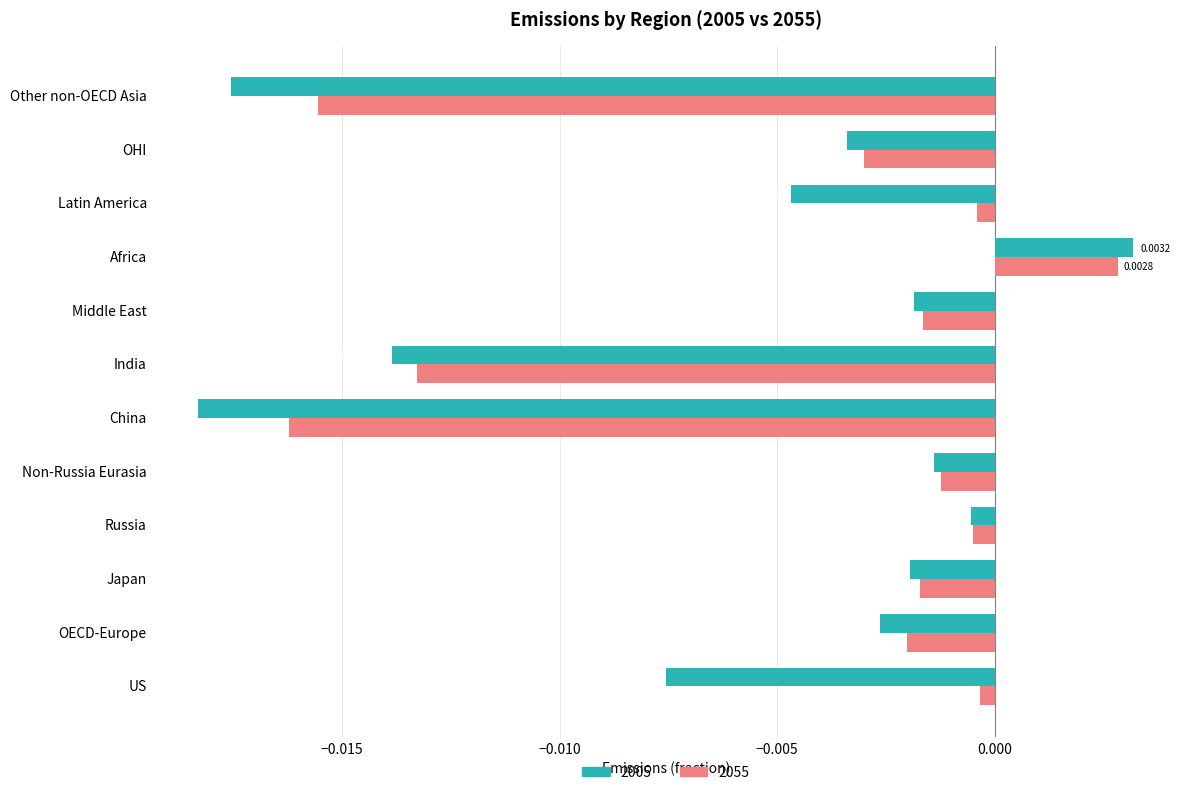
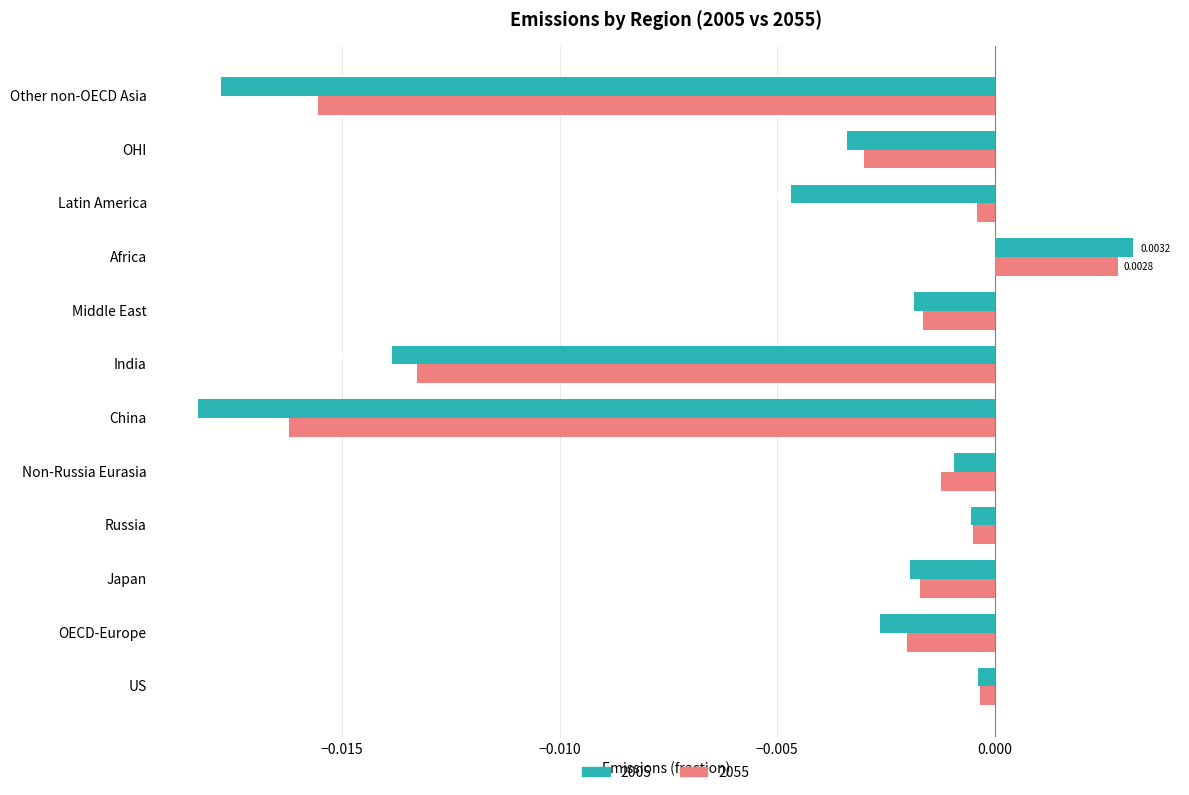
  {
    "2005": {
-     "Other non-OECD Asia": -0.0175,
+     "Other non-OECD Asia": -0.0178,
      "OHI": -0.0034,
      "Latin America": -0.0047,
      "Middle East": -0.0019,
      "India": -0.0139,
      "China": -0.0183,
-     "Non-Russia Eurasia": -0.0014,
+     "Non-Russia Eurasia": -0.0009,
      "Russia": -0.0006,
      "Japan": -0.0019,
      "OECD-Europe": -0.0026,
-     "US": -0.0075
+     "US": -0.0004
    },
    "2055": {
      "Africa": 0.0028
    }
  }
